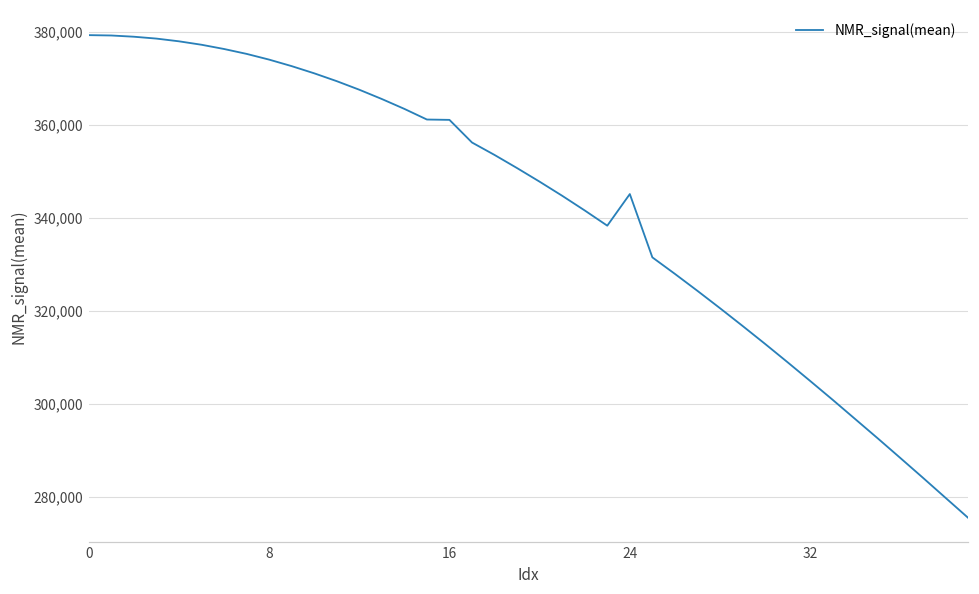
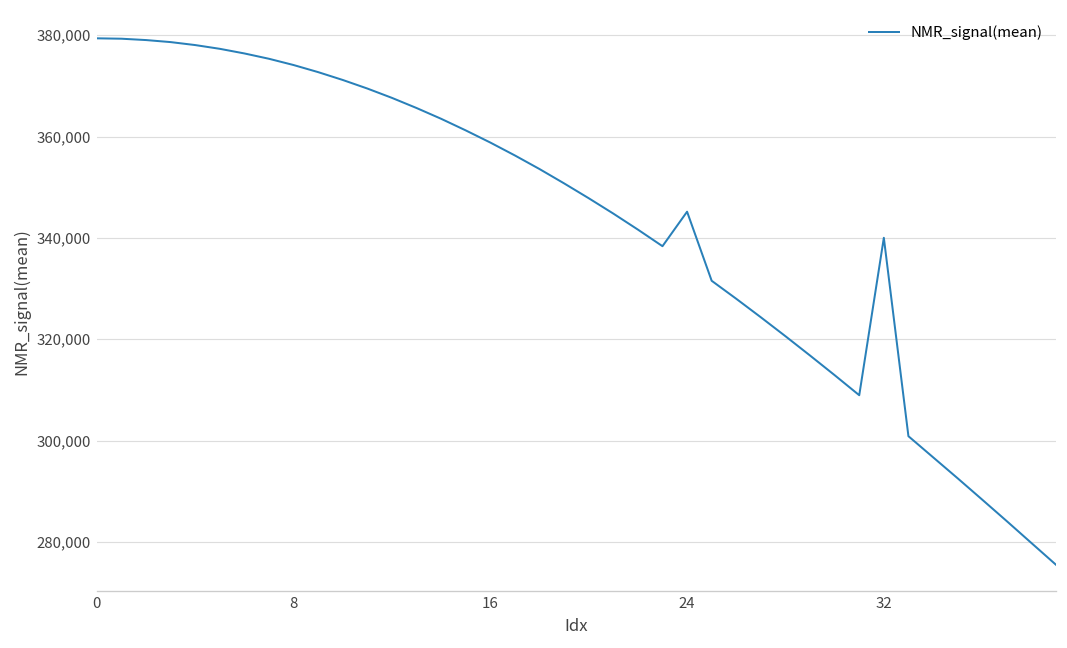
  {
    "0": "379,000",
    "8": "374,000",
-   "16": "361,000",
+   "16": "359,000",
    "24": "345,000",
-   "32": "305,000"
+   "32": "340,000"
  }
